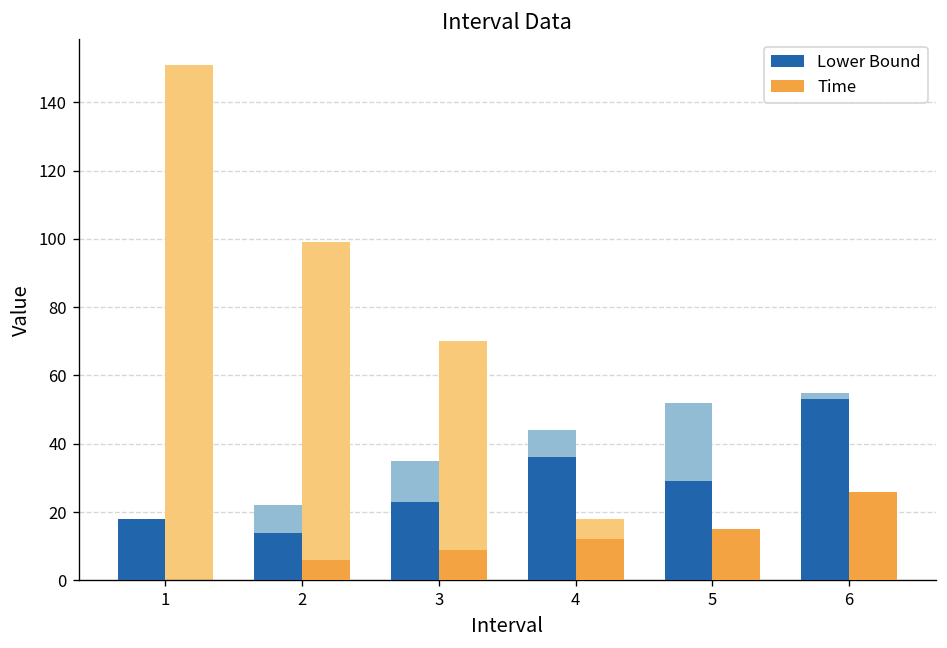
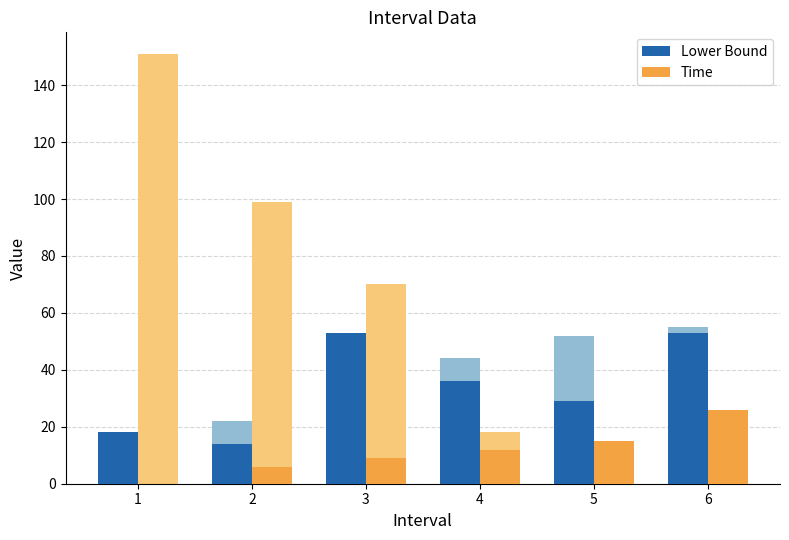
  {
    "Lower Bound": {
      "1": 18,
-     "3": 23
+     "3": 53
    },
    "Time": {
      "1": 0,
      "5": 15,
      "6": 26
    }
  }
